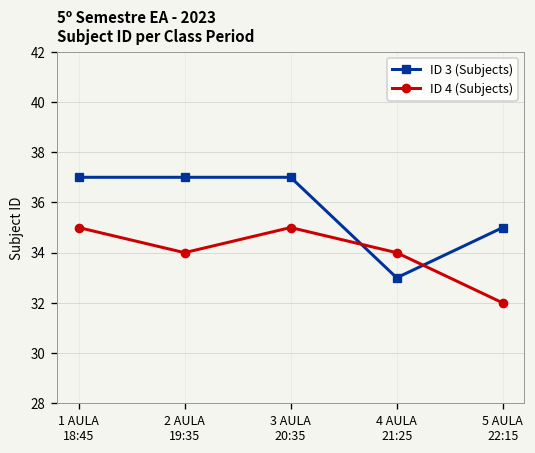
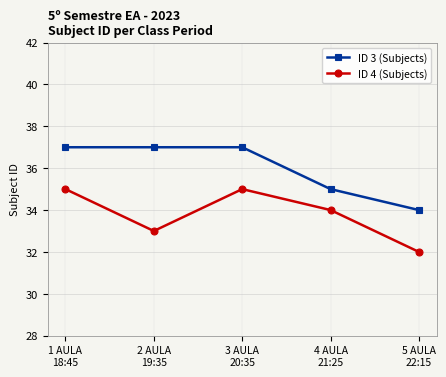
  {
    "ID 3 (Subjects)": {
      "1 AULA 18:45": 37,
      "2 AULA 19:35": 37,
      "3 AULA 20:35": 37,
-     "4 AULA 21:25": 33,
-     "5 AULA 22:15": 35
+     "4 AULA 21:25": 35,
+     "5 AULA 22:15": 34
    },
    "ID 4 (Subjects)": {
      "1 AULA 18:45": 35,
-     "2 AULA 19:35": 34,
+     "2 AULA 19:35": 33,
      "3 AULA 20:35": 35,
      "4 AULA 21:25": 34,
      "5 AULA 22:15": 32
    }
  }
